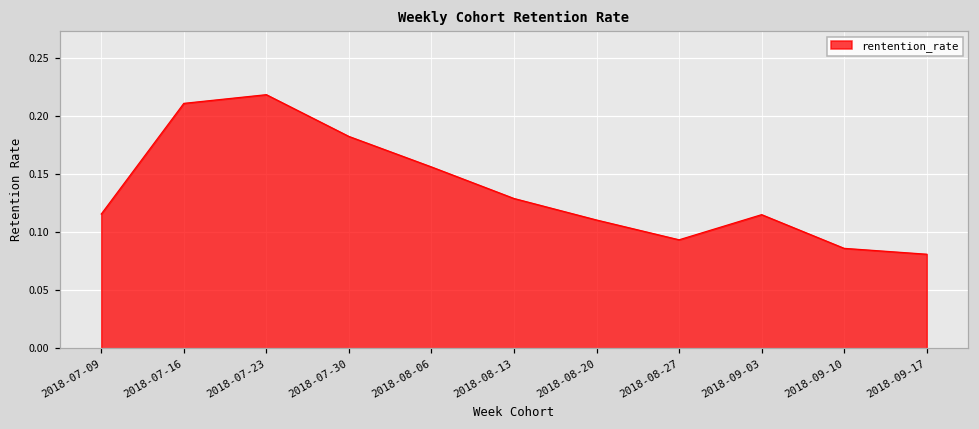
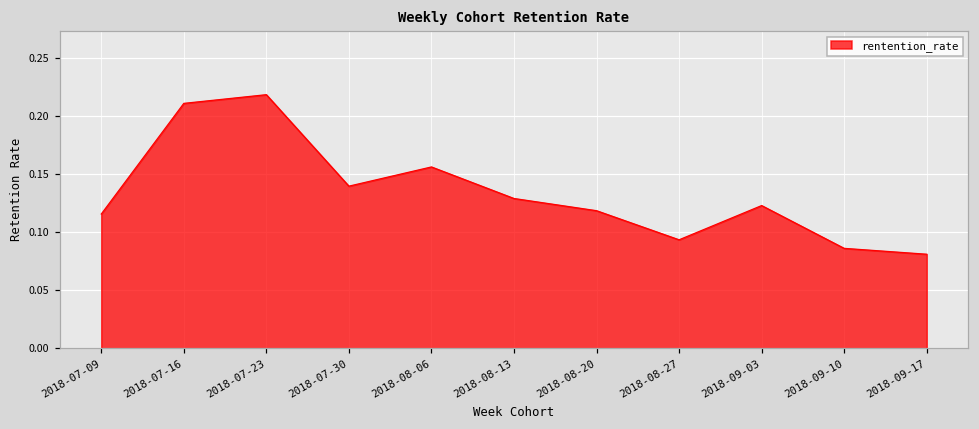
  {
    "2018-07-09": 0.115,
    "2018-07-16": 0.211,
    "2018-07-23": 0.218,
-   "2018-07-30": 0.182,
+   "2018-07-30": 0.139,
    "2018-08-06": 0.156,
    "2018-08-13": 0.129,
-   "2018-08-20": 0.110,
+   "2018-08-20": 0.118,
    "2018-08-27": 0.093,
-   "2018-09-03": 0.115,
+   "2018-09-03": 0.123,
    "2018-09-10": 0.086,
    "2018-09-17": 0.081
  }
